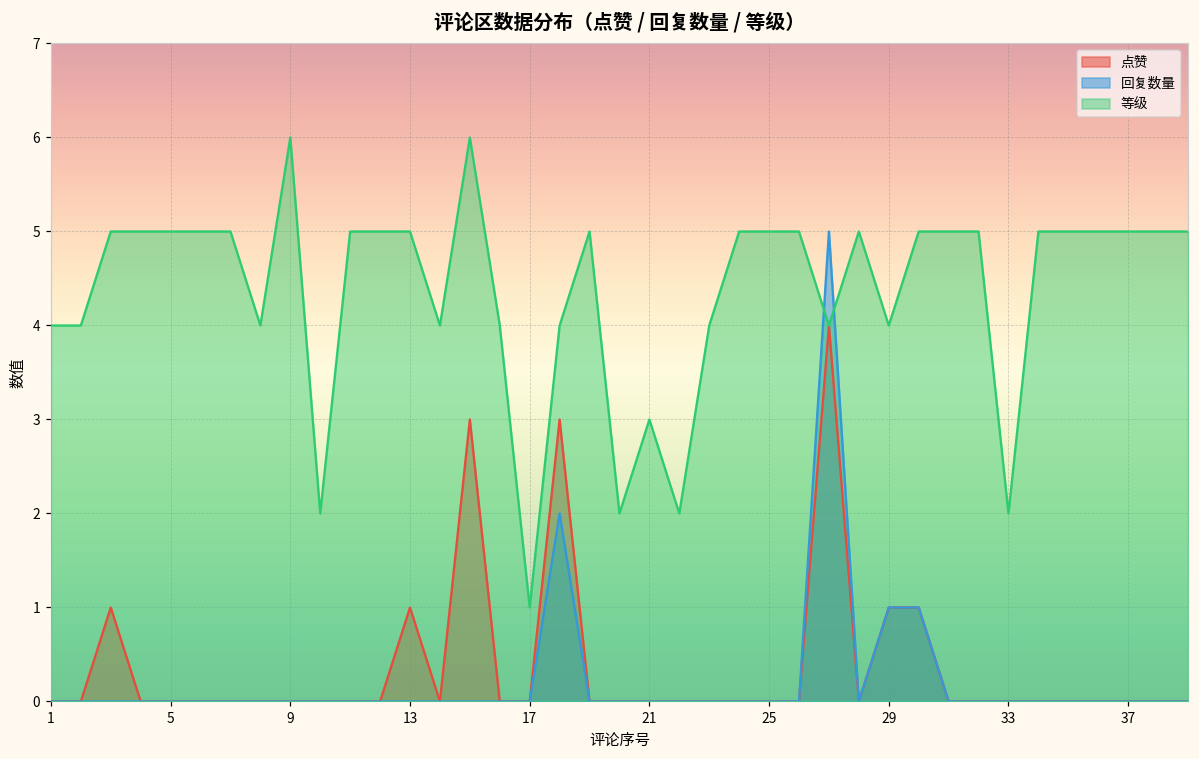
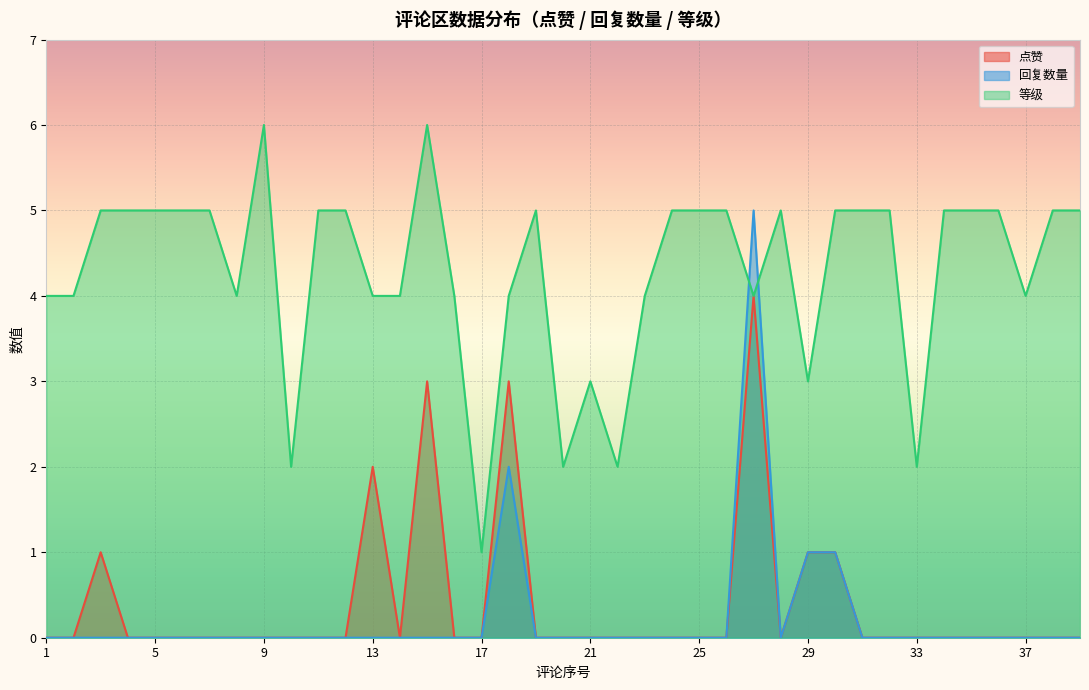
  {
    "点赞": {
-     "13": 1
+     "13": 2
    },
    "回复数量": {
      "13": 0
    },
    "等级": {
      "1": 4,
      "5": 5,
      "9": 6,
-     "13": 5,
+     "13": 4,
      "17": 1,
      "21": 3,
      "25": 5,
-     "29": 4,
+     "29": 3,
      "33": 2,
-     "37": 5
+     "37": 4
    }
  }
